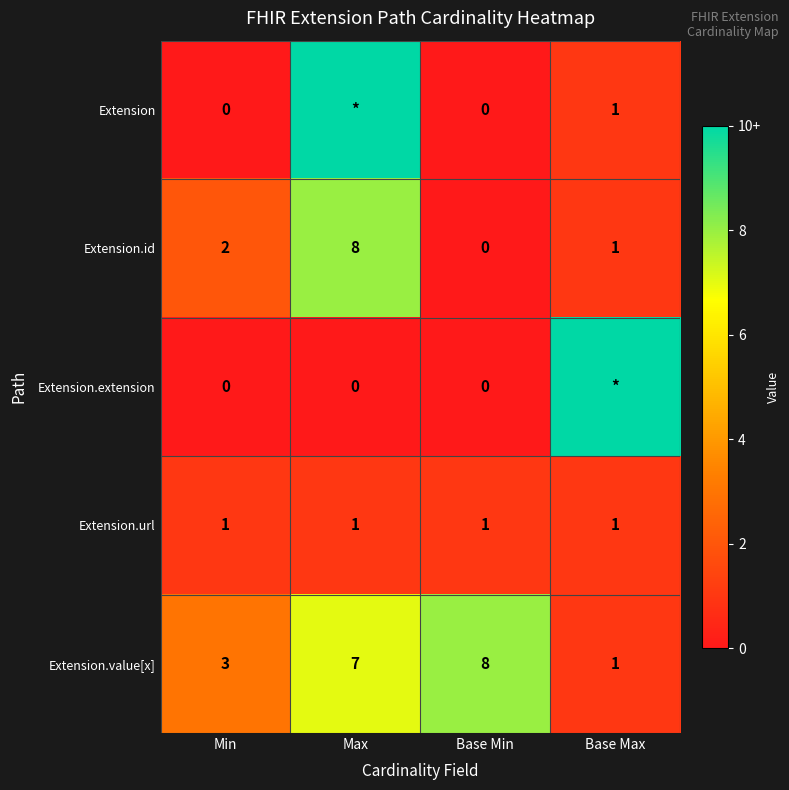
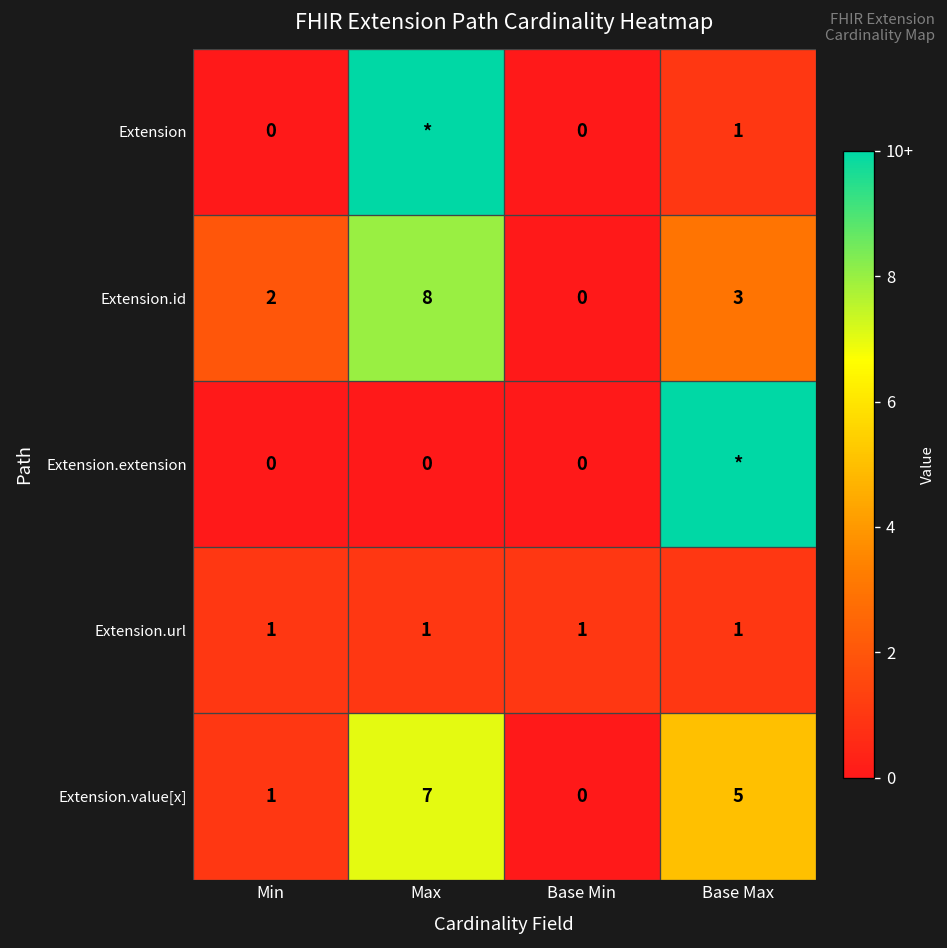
  {
    "Extension": {
      "Min": 0,
      "Base Min": 0,
      "Base Max": 1
    },
    "Extension.id": {
      "Min": 2,
      "Max": 8,
      "Base Min": 0,
-     "Base Max": 1
+     "Base Max": 3
    },
    "Extension.extension": {
      "Min": 0,
      "Max": 0,
      "Base Min": 0
    },
    "Extension.url": {
      "Min": 1,
      "Max": 1,
      "Base Min": 1,
      "Base Max": 1
    },
    "Extension.value[x]": {
-     "Min": 3,
+     "Min": 1,
      "Max": 7,
-     "Base Min": 8,
-     "Base Max": 1
+     "Base Min": 0,
+     "Base Max": 5
    }
  }
